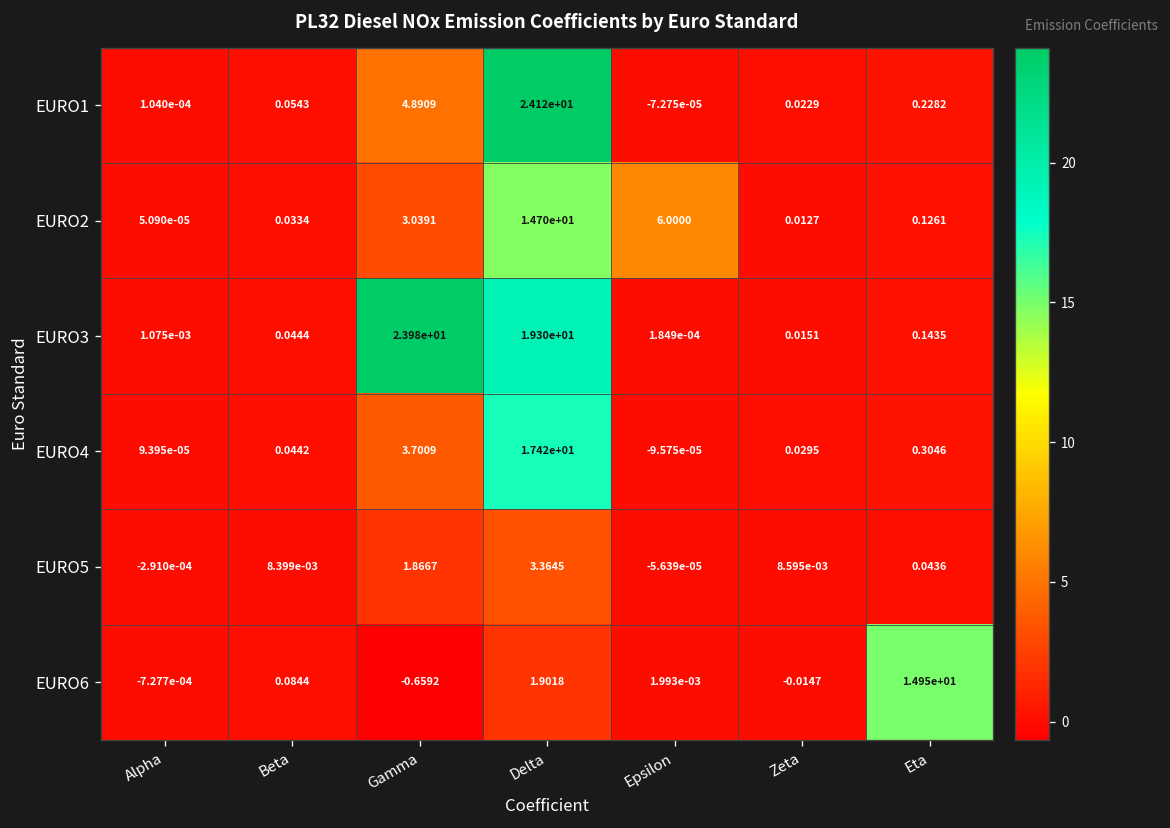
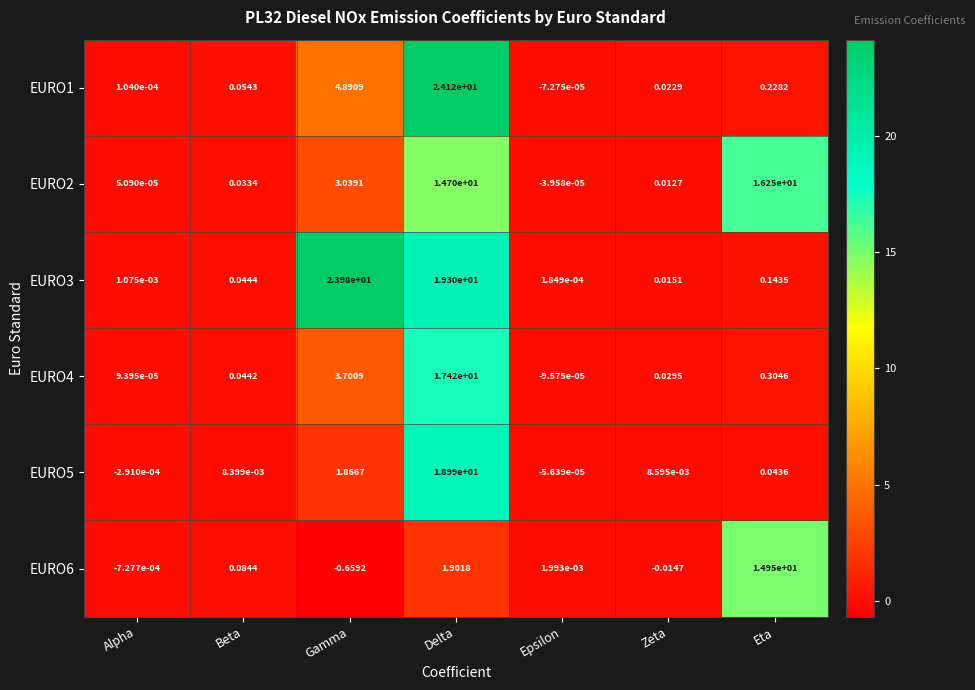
  {
    "EURO1": {
      "Alpha": "1.040e-04",
      "Beta": "0.0543",
      "Gamma": "4.8909",
      "Delta": "2.412e+01",
      "Epsilon": "-7.275e-05",
      "Zeta": "0.0229",
      "Eta": "0.2282"
    },
    "EURO2": {
      "Alpha": "5.090e-05",
      "Beta": "0.0334",
      "Gamma": "3.0391",
      "Delta": "1.470e+01",
-     "Epsilon": "6.0000",
+     "Epsilon": "-3.958e-05",
      "Zeta": "0.0127",
-     "Eta": "0.1261"
+     "Eta": "1.625e+01"
    },
    "EURO3": {
      "Alpha": "1.075e-03",
      "Beta": "0.0444",
      "Gamma": "2.398e+01",
      "Delta": "1.930e+01",
      "Epsilon": "1.849e-04",
      "Zeta": "0.0151",
      "Eta": "0.1435"
    },
    "EURO4": {
      "Alpha": "9.395e-05",
      "Beta": "0.0442",
      "Gamma": "3.7009",
      "Delta": "1.742e+01",
      "Epsilon": "-9.575e-05",
      "Zeta": "0.0295",
      "Eta": "0.3046"
    },
    "EURO5": {
      "Alpha": "-2.910e-04",
      "Beta": "8.399e-03",
      "Gamma": "1.8667",
-     "Delta": "3.3645",
+     "Delta": "1.899e+01",
      "Epsilon": "-5.639e-05",
      "Zeta": "8.595e-03",
      "Eta": "0.0436"
    },
    "EURO6": {
      "Alpha": "-7.277e-04",
      "Beta": "0.0844",
      "Gamma": "-0.6592",
      "Delta": "1.9018",
      "Epsilon": "1.993e-03",
      "Zeta": "-0.0147",
      "Eta": "1.495e+01"
    }
  }
